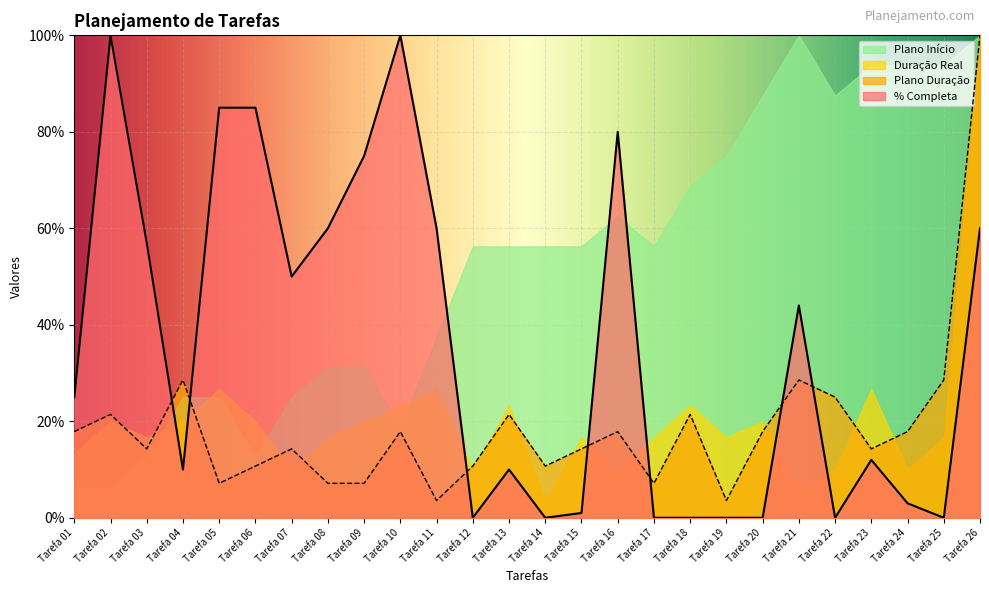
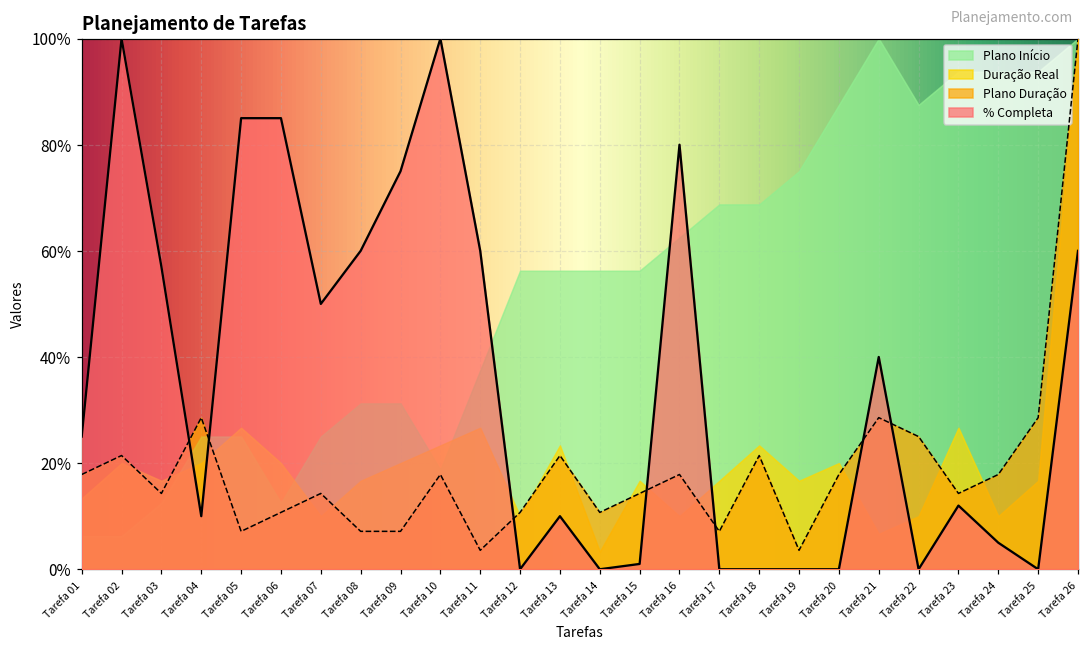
  {
    "Plano Início": {
      "Tarefa 01": "6%",
      "Tarefa 02": "6%",
      "Tarefa 03": "13%",
      "Tarefa 04": "25%",
      "Tarefa 05": "25%",
      "Tarefa 06": "13%",
      "Tarefa 07": "25%",
      "Tarefa 08": "31%",
      "Tarefa 09": "31%",
      "Tarefa 10": "19%",
      "Tarefa 11": "38%",
      "Tarefa 12": "56%",
      "Tarefa 13": "56%",
      "Tarefa 14": "56%",
      "Tarefa 15": "56%",
      "Tarefa 16": "63%",
-     "Tarefa 17": "56%",
+     "Tarefa 17": "69%",
      "Tarefa 18": "69%",
      "Tarefa 19": "75%",
      "Tarefa 20": "88%",
      "Tarefa 21": "100%",
      "Tarefa 22": "88%"
    },
    "% Completa": {
      "Tarefa 01": "25%",
      "Tarefa 02": "100%",
      "Tarefa 03": "57%",
      "Tarefa 04": "10%",
      "Tarefa 05": "85%",
      "Tarefa 06": "85%",
      "Tarefa 07": "50%",
      "Tarefa 08": "60%",
      "Tarefa 09": "75%",
      "Tarefa 10": "100%",
      "Tarefa 11": "60%",
      "Tarefa 12": "0%",
      "Tarefa 13": "10%",
      "Tarefa 14": "0%",
      "Tarefa 15": "1%",
      "Tarefa 16": "80%",
      "Tarefa 17": "0%",
      "Tarefa 18": "0%",
      "Tarefa 19": "0%",
      "Tarefa 20": "0%",
-     "Tarefa 21": "44%",
+     "Tarefa 21": "40%",
      "Tarefa 22": "0%",
      "Tarefa 23": "12%",
-     "Tarefa 24": "3%",
+     "Tarefa 24": "5%",
      "Tarefa 25": "0%",
      "Tarefa 26": "60%"
    }
  }
